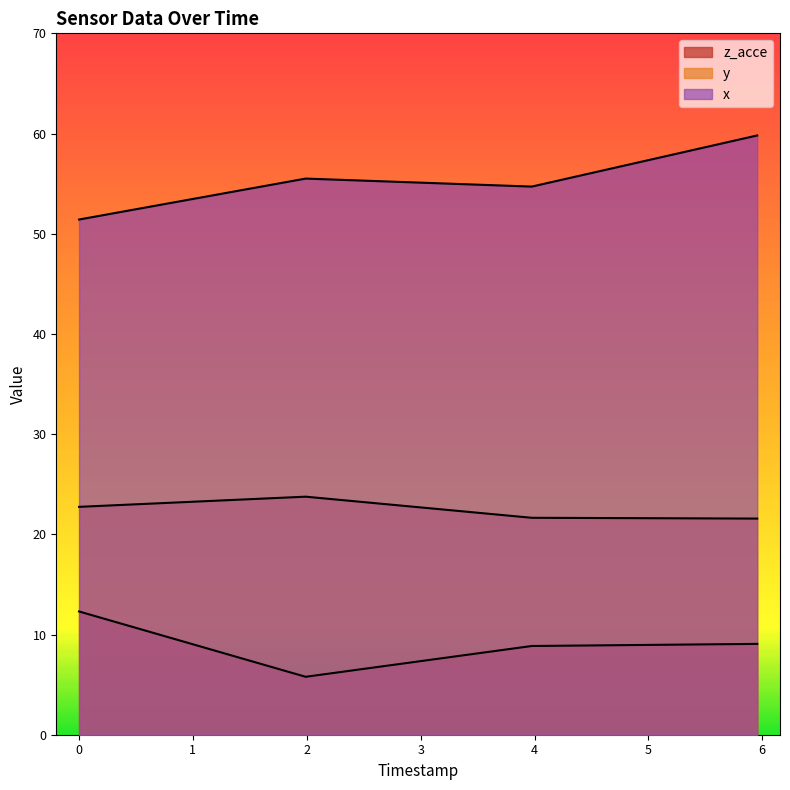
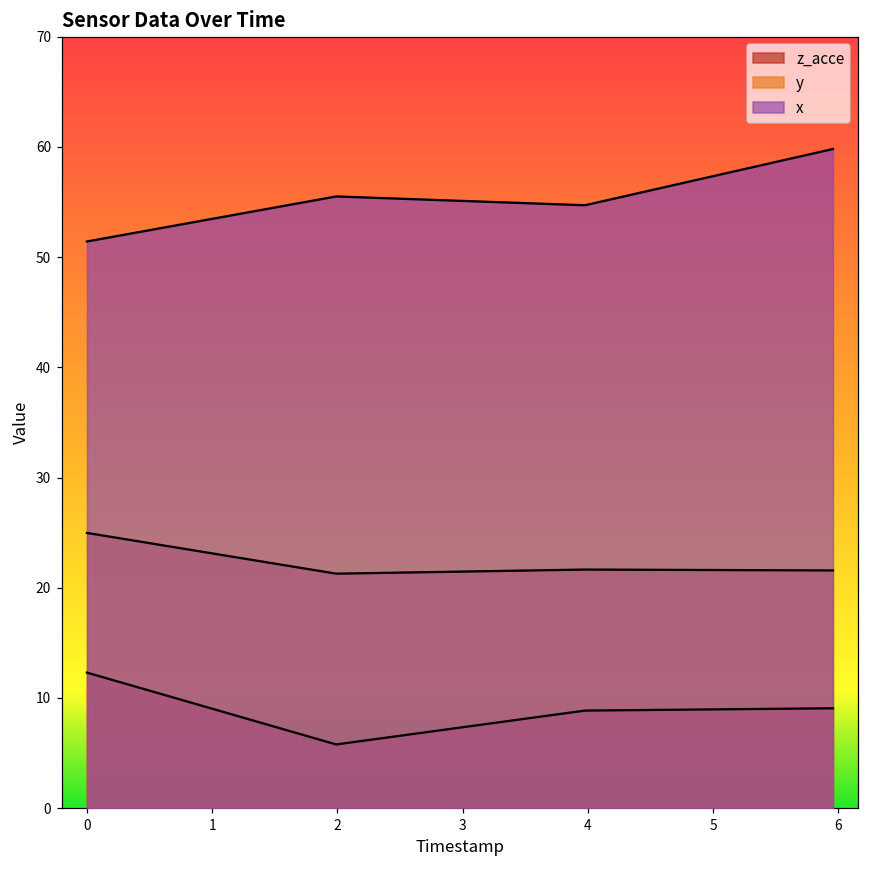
  {
    "z_acce": {
      "0": 12.3,
      "2": 5.8,
      "4": 8.9
    },
    "y": {
-     "0": 22.7,
-     "2": 23.8,
+     "0": 25.0,
+     "2": 21.3,
      "4": 21.7
    },
    "x": {
      "0": 51.4,
      "2": 55.5,
      "4": 54.7
    }
  }
